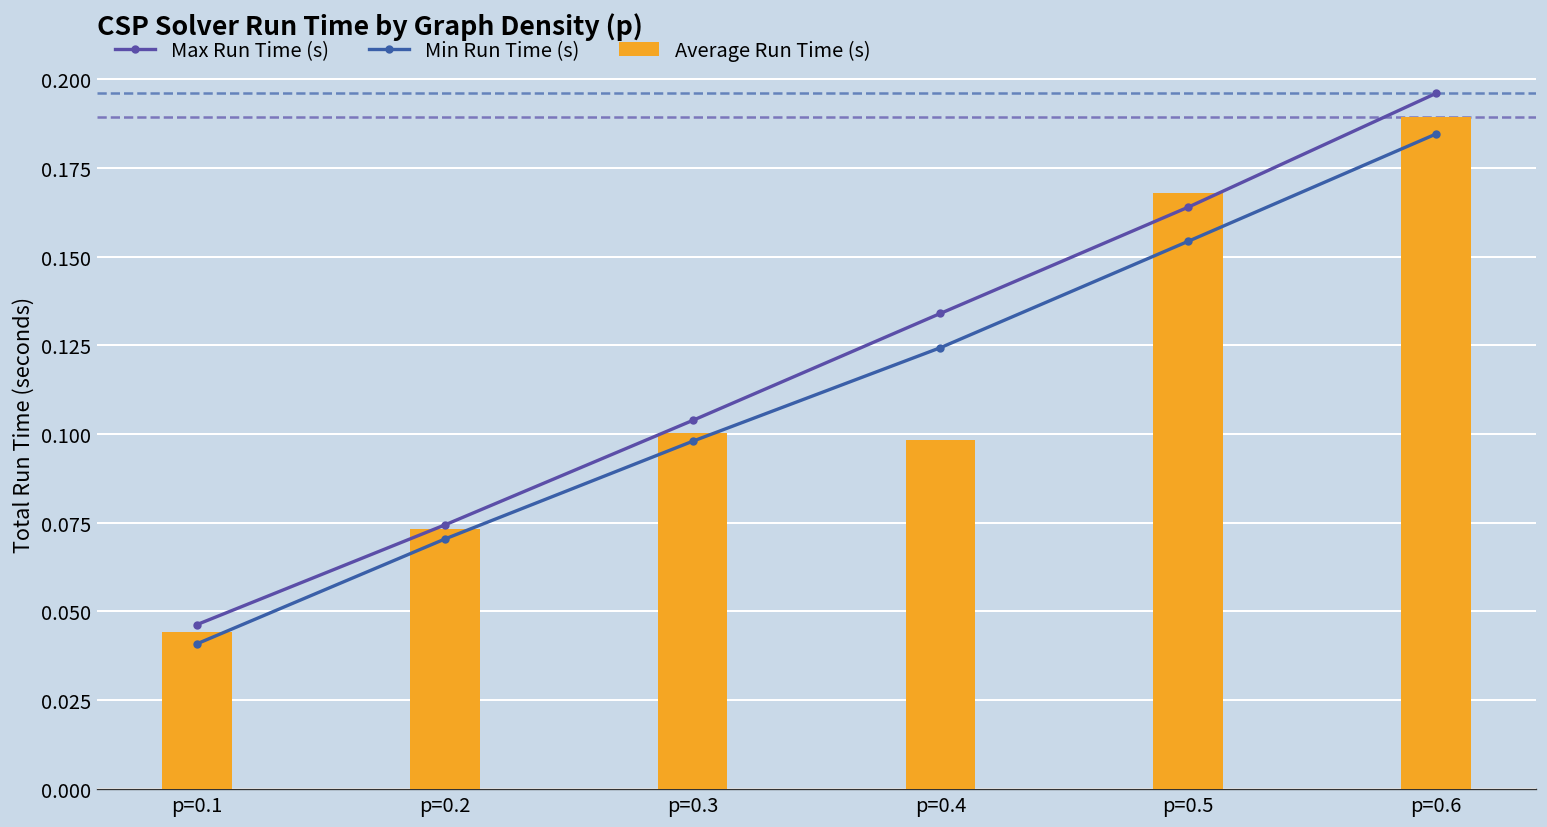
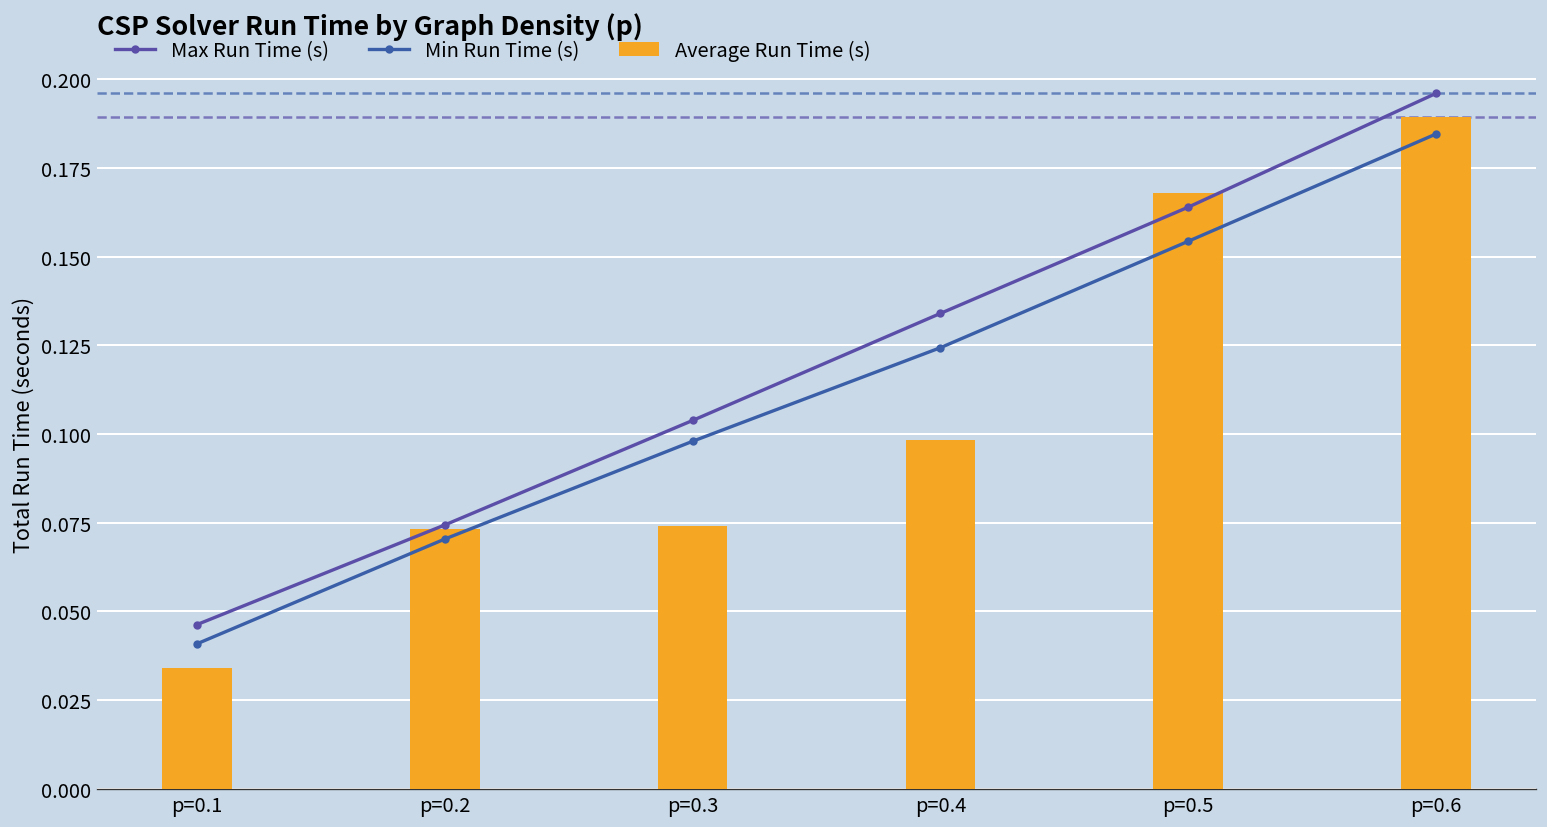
  {
    "Average Run Time (s)": {
-     "p=0.1": 0.044,
+     "p=0.1": 0.034,
      "p=0.2": 0.073,
-     "p=0.3": 0.100,
+     "p=0.3": 0.074,
      "p=0.4": 0.098,
      "p=0.5": 0.168,
      "p=0.6": 0.189
    }
  }
